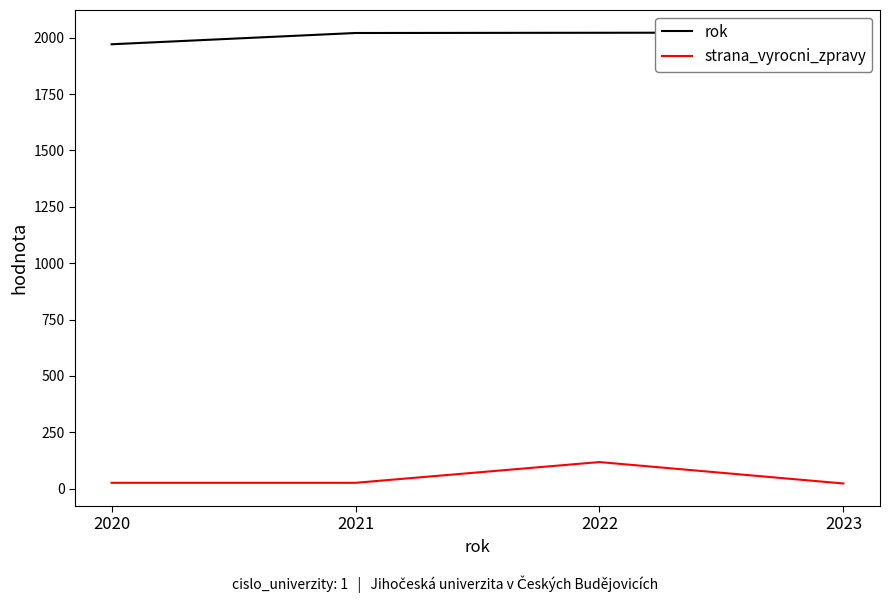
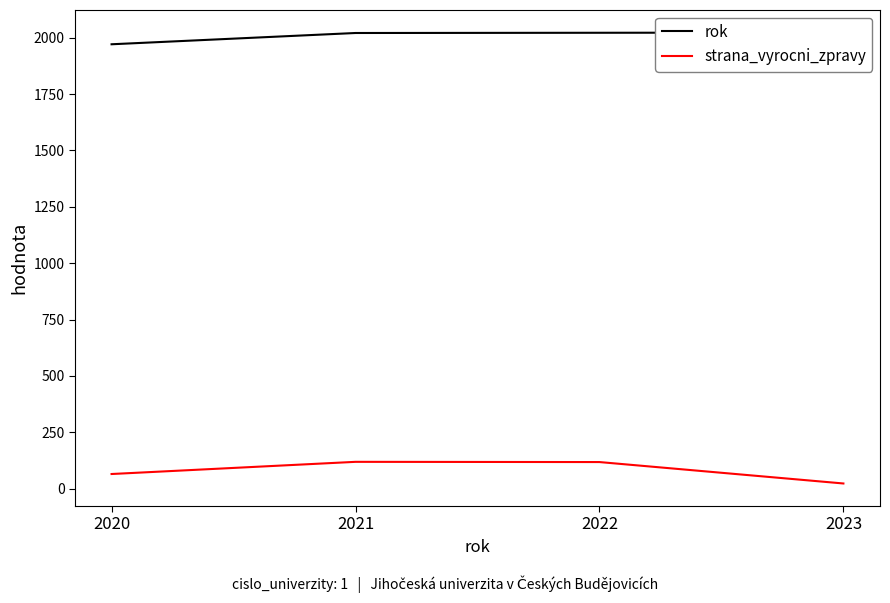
  {
    "rok": {
      "2020": 1970,
      "2021": 2020,
      "2022": 2020
    },
    "strana_vyrocni_zpravy": {
-     "2020": 30,
-     "2021": 30,
+     "2020": 70,
+     "2021": 120,
      "2022": 120,
      "2023": 20
    }
  }
